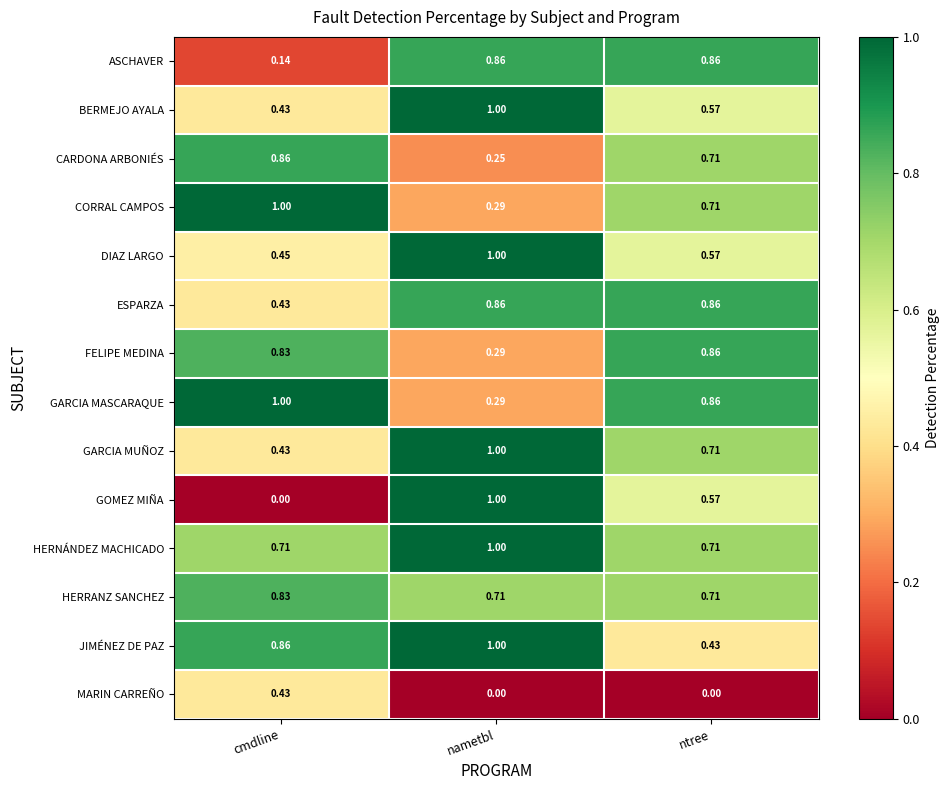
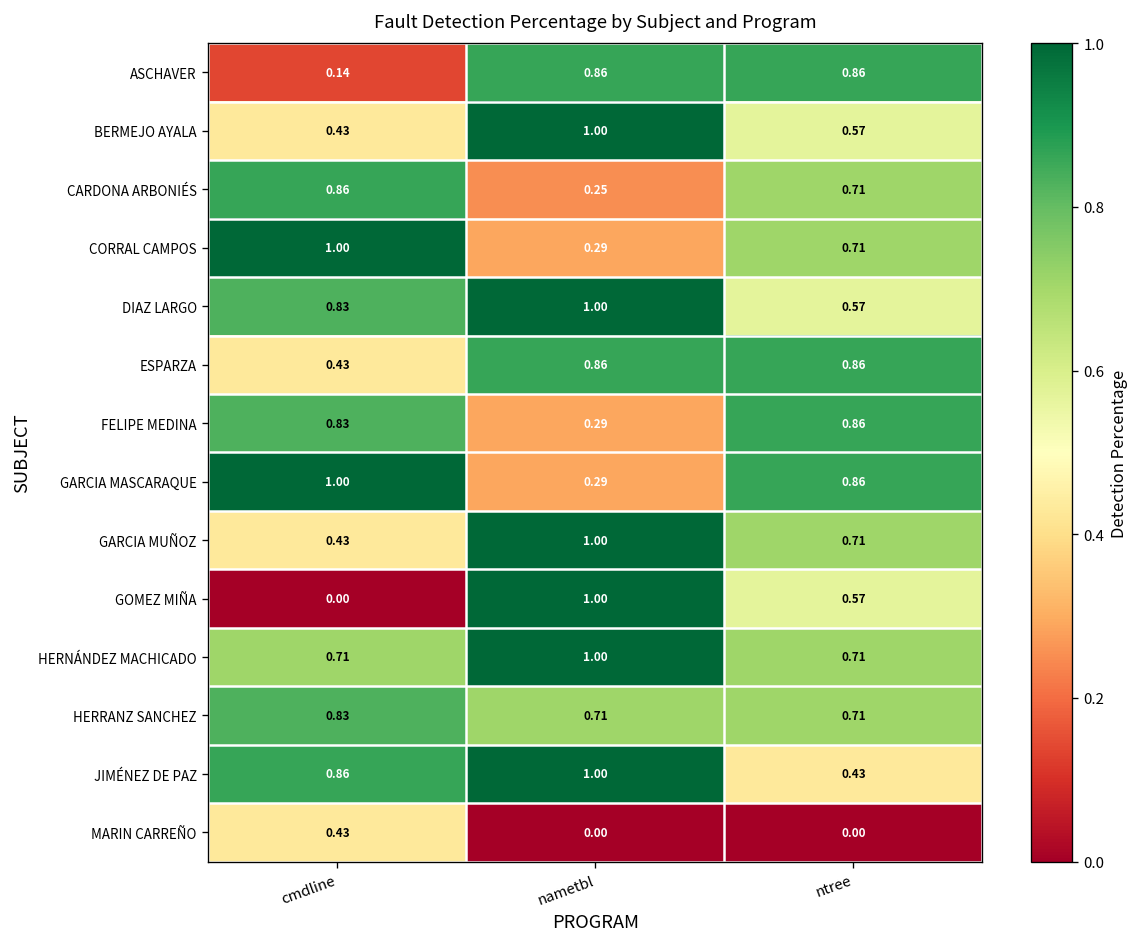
  {
    "ASCHAVER": {
      "cmdline": 0.14,
      "nametbl": 0.86,
      "ntree": 0.86
    },
    "BERMEJO AYALA": {
      "cmdline": 0.43,
      "nametbl": 1.00,
      "ntree": 0.57
    },
    "CARDONA ARBONIÉS": {
      "cmdline": 0.86,
      "nametbl": 0.25,
      "ntree": 0.71
    },
    "CORRAL CAMPOS": {
      "cmdline": 1.00,
      "nametbl": 0.29,
      "ntree": 0.71
    },
    "DIAZ LARGO": {
-     "cmdline": 0.45,
+     "cmdline": 0.83,
      "nametbl": 1.00,
      "ntree": 0.57
    },
    "ESPARZA": {
      "cmdline": 0.43,
      "nametbl": 0.86,
      "ntree": 0.86
    },
    "FELIPE MEDINA": {
      "cmdline": 0.83,
      "nametbl": 0.29,
      "ntree": 0.86
    },
    "GARCIA MASCARAQUE": {
      "cmdline": 1.00,
      "nametbl": 0.29,
      "ntree": 0.86
    },
    "GARCIA MUÑOZ": {
      "cmdline": 0.43,
      "nametbl": 1.00,
      "ntree": 0.71
    },
    "GOMEZ MIÑA": {
      "cmdline": 0.00,
      "nametbl": 1.00,
      "ntree": 0.57
    },
    "HERNÁNDEZ MACHICADO": {
      "cmdline": 0.71,
      "nametbl": 1.00,
      "ntree": 0.71
    },
    "HERRANZ SANCHEZ": {
      "cmdline": 0.83,
      "nametbl": 0.71,
      "ntree": 0.71
    },
    "JIMÉNEZ DE PAZ": {
      "cmdline": 0.86,
      "nametbl": 1.00,
      "ntree": 0.43
    },
    "MARIN CARREÑO": {
      "cmdline": 0.43,
      "nametbl": 0.00,
      "ntree": 0.00
    }
  }
